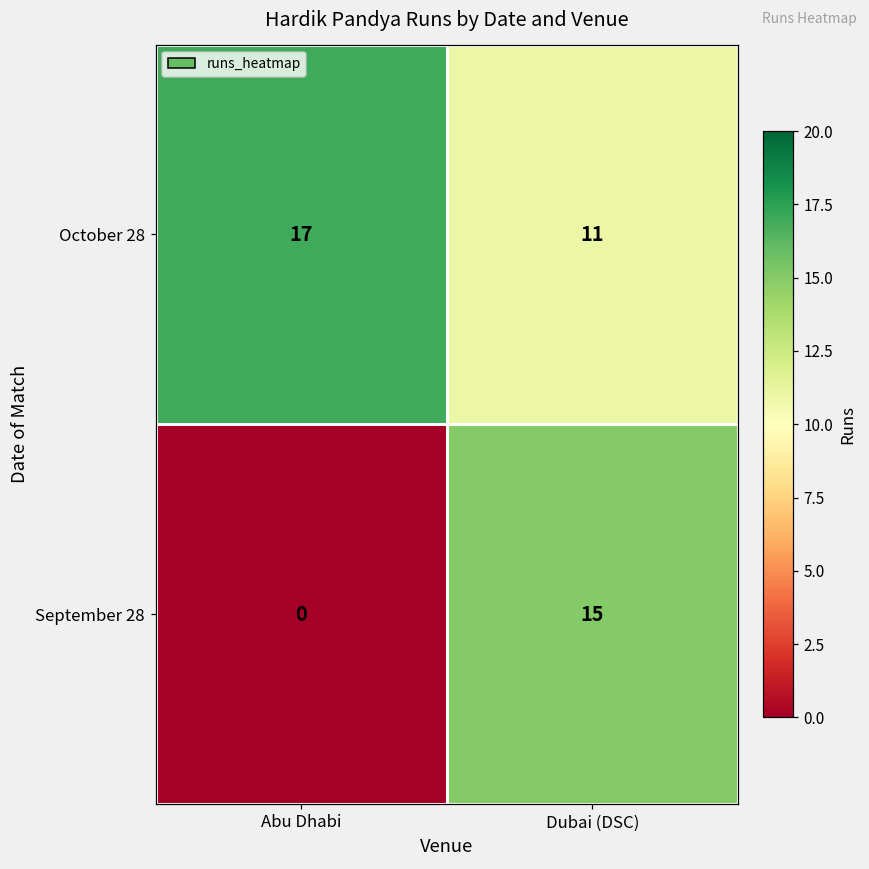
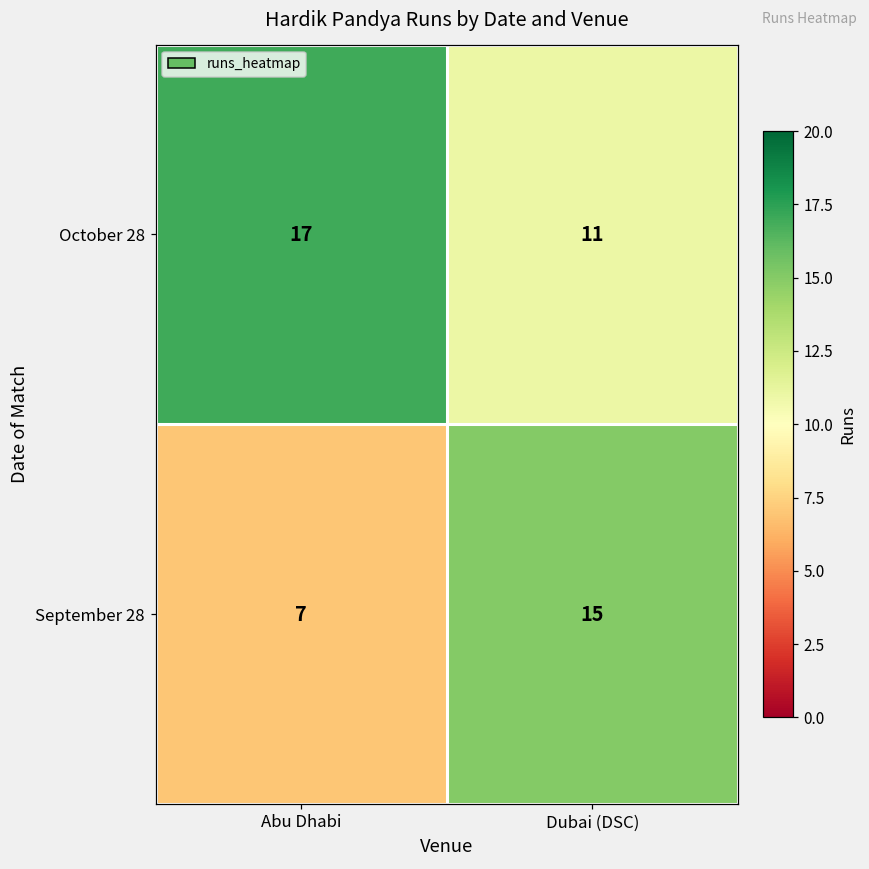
  {
    "October 28": {
      "Abu Dhabi": 17,
      "Dubai (DSC)": 11
    },
    "September 28": {
-     "Abu Dhabi": 0,
+     "Abu Dhabi": 7,
      "Dubai (DSC)": 15
    }
  }
